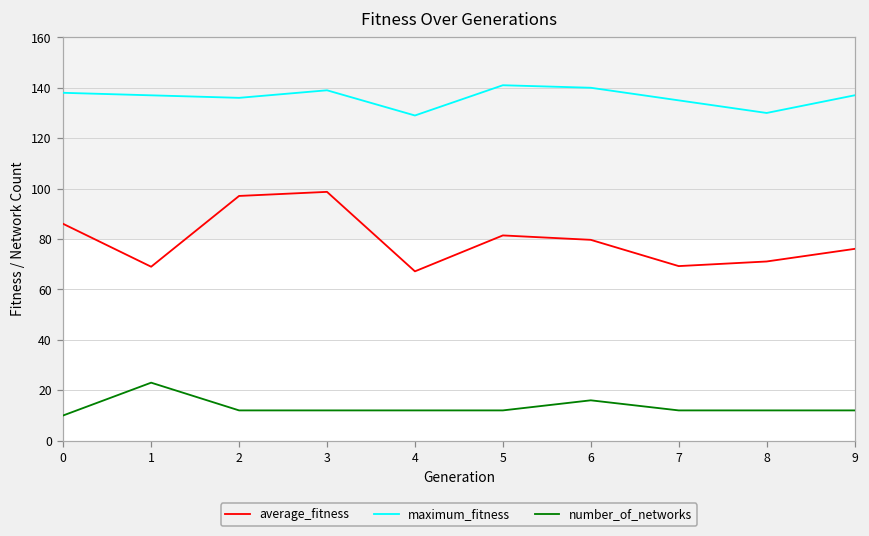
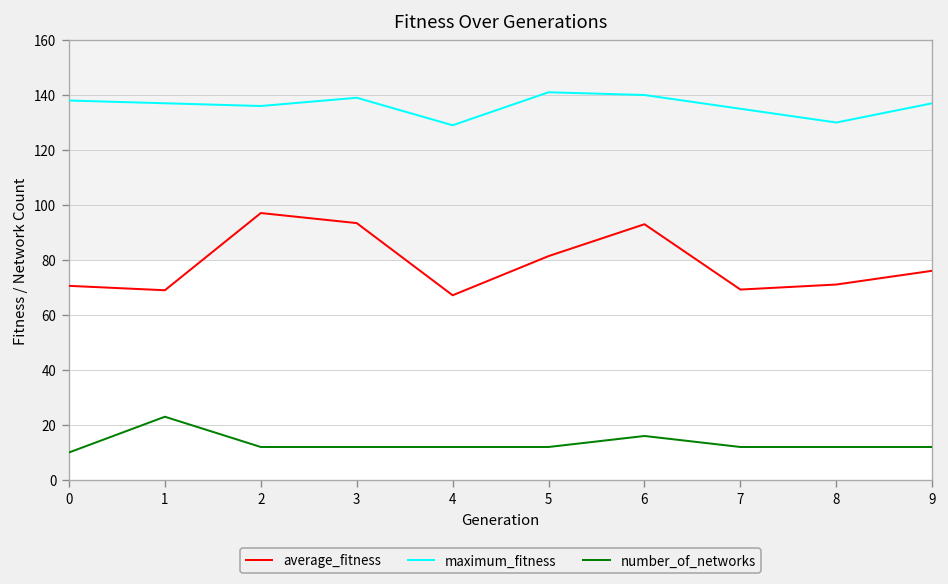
  {
    "average_fitness": {
-     "0": 86,
+     "0": 71,
      "1": 69,
      "2": 97,
-     "3": 99,
+     "3": 93,
      "4": 67,
      "5": 81,
-     "6": 80,
+     "6": 93,
      "7": 69,
      "8": 71,
      "9": 76
    },
    "maximum_fitness": {
      "0": 138,
      "1": 137,
      "2": 136,
      "3": 139,
      "4": 129,
      "5": 141,
      "6": 140,
      "7": 135,
      "8": 130,
      "9": 137
    },
    "number_of_networks": {
      "0": 10,
      "1": 23,
      "2": 12,
      "3": 12,
      "4": 12,
      "5": 12,
      "6": 16,
      "7": 12,
      "8": 12,
      "9": 12
    }
  }
